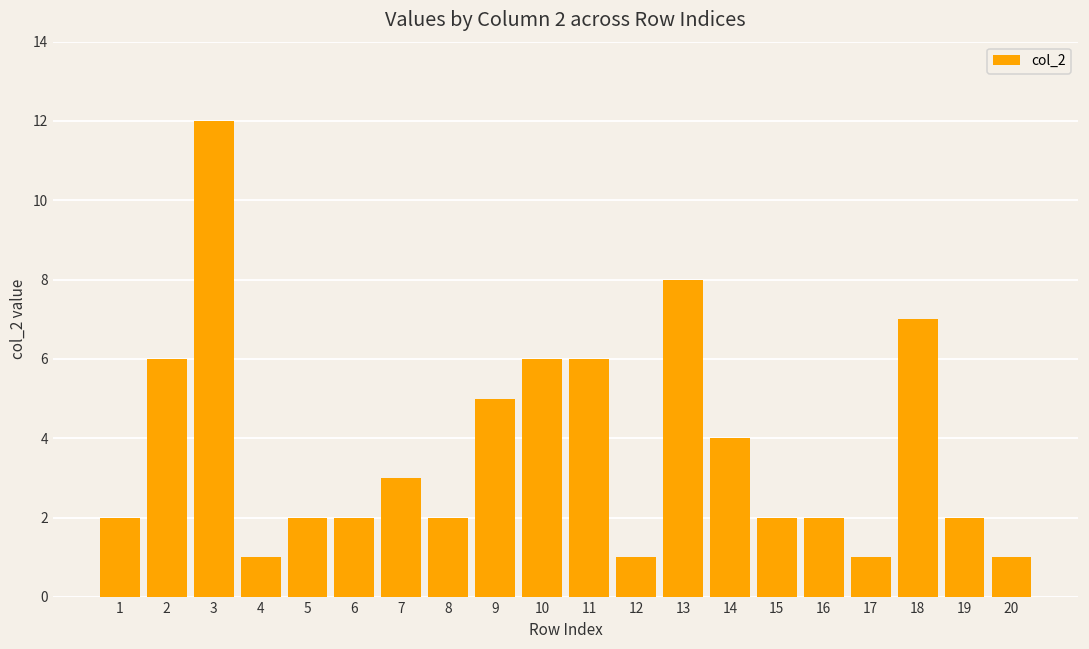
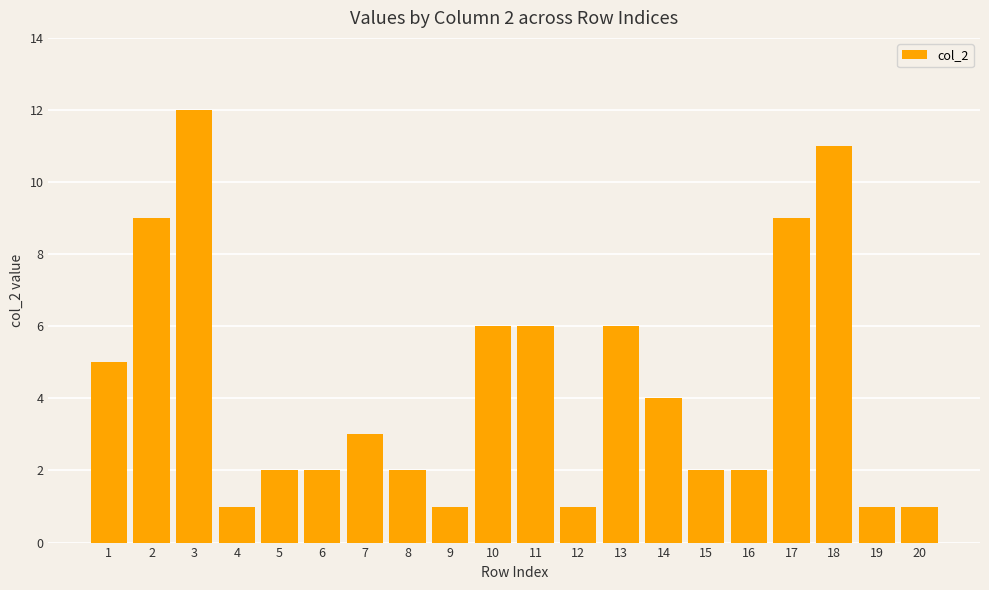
  {
-   "1": 2,
-   "2": 6,
+   "1": 5,
+   "2": 9,
    "3": 12,
    "4": 1,
    "5": 2,
    "6": 2,
    "7": 3,
    "8": 2,
-   "9": 5,
+   "9": 1,
    "10": 6,
    "11": 6,
    "12": 1,
-   "13": 8,
+   "13": 6,
    "14": 4,
    "15": 2,
    "16": 2,
-   "17": 1,
-   "18": 7,
-   "19": 2,
+   "17": 9,
+   "18": 11,
+   "19": 1,
    "20": 1
  }
